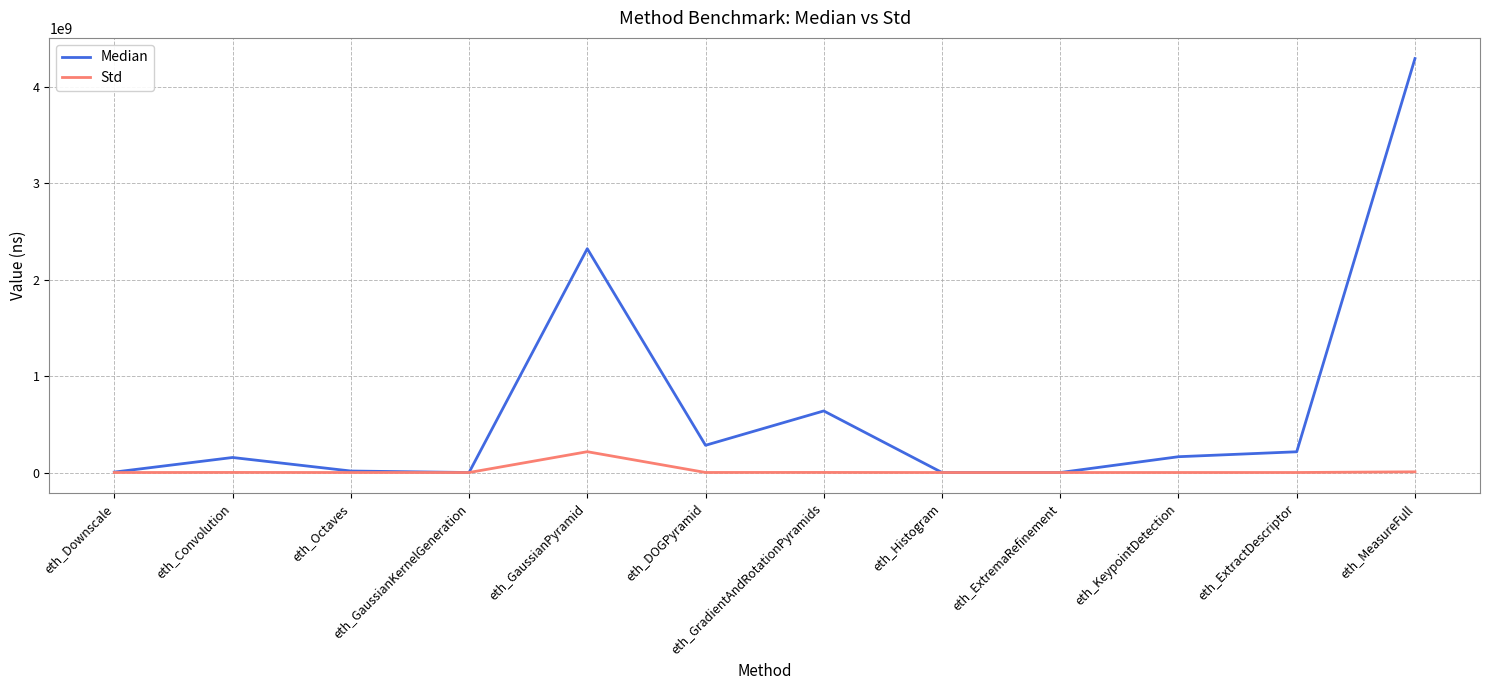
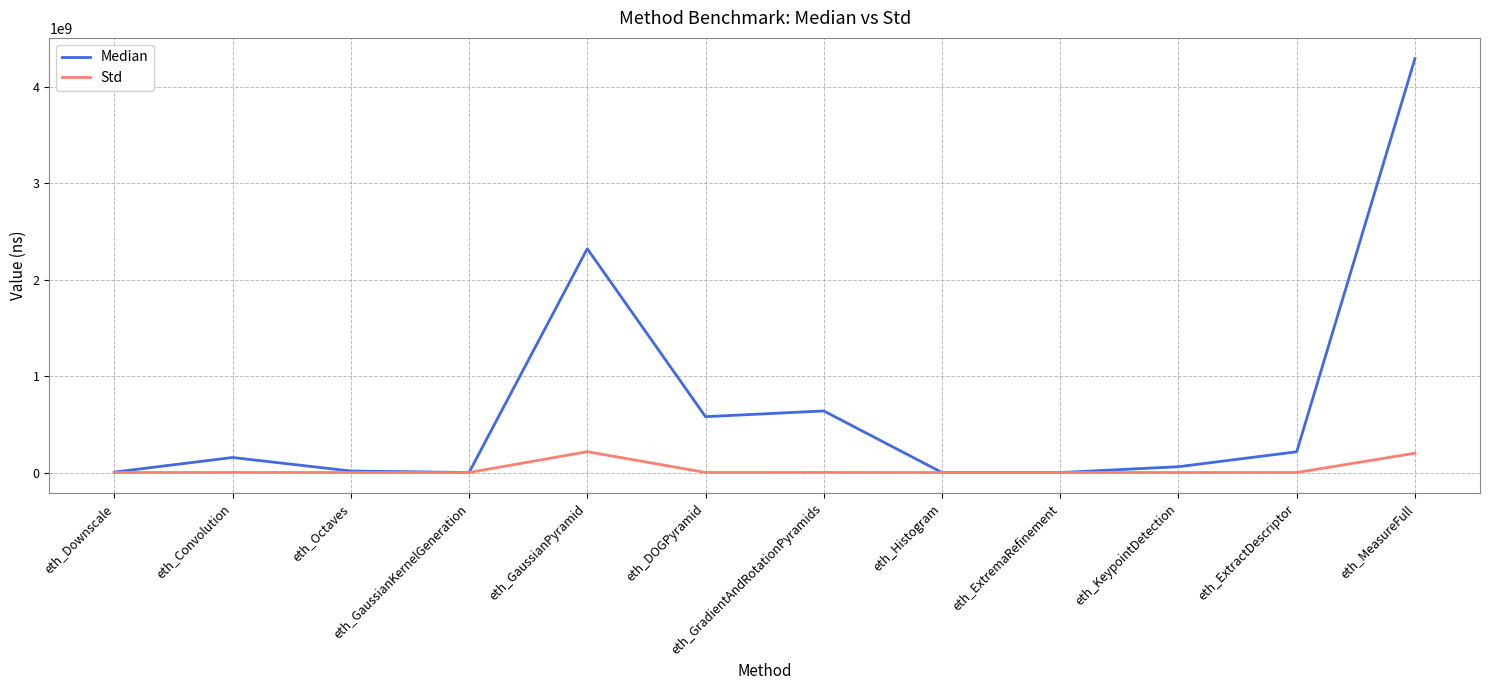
  {
    "Median": {
      "eth_Convolution": 200000000,
      "eth_GaussianPyramid": 2300000000,
-     "eth_DOGPyramid": 300000000,
+     "eth_DOGPyramid": 600000000,
      "eth_GradientAndRotationPyramids": 600000000,
-     "eth_KeypointDetection": 200000000,
+     "eth_KeypointDetection": 100000000,
      "eth_ExtractDescriptor": 200000000,
      "eth_MeasureFull": 4300000000
    },
    "Std": {
      "eth_Convolution": 0,
      "eth_GaussianPyramid": 200000000,
      "eth_DOGPyramid": 0,
      "eth_GradientAndRotationPyramids": 0,
      "eth_KeypointDetection": 0,
      "eth_ExtractDescriptor": 0,
-     "eth_MeasureFull": 0
+     "eth_MeasureFull": 200000000
    }
  }
